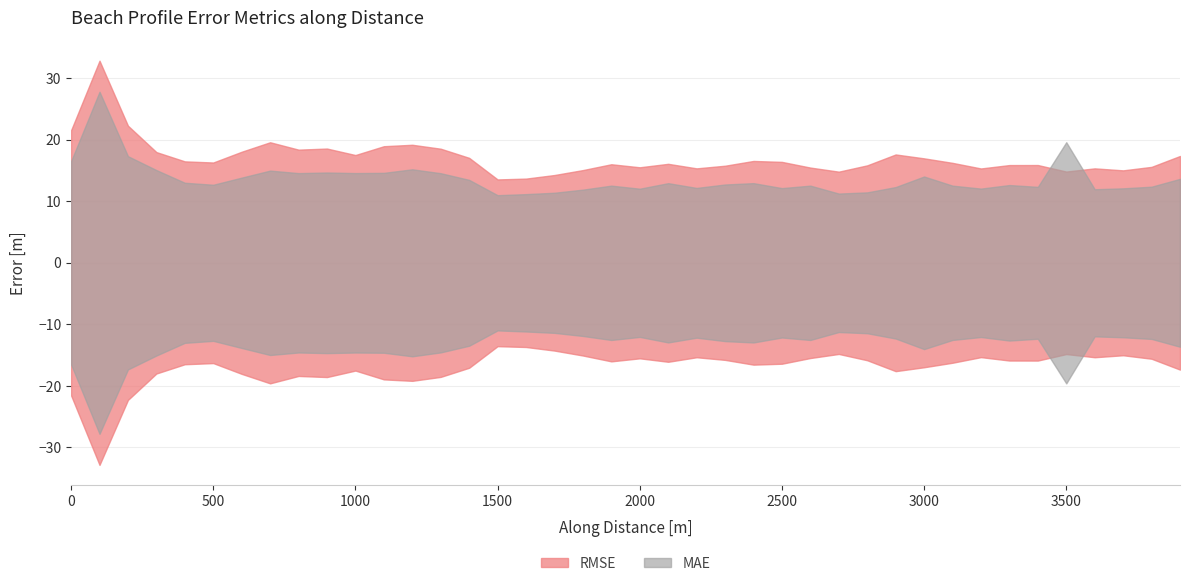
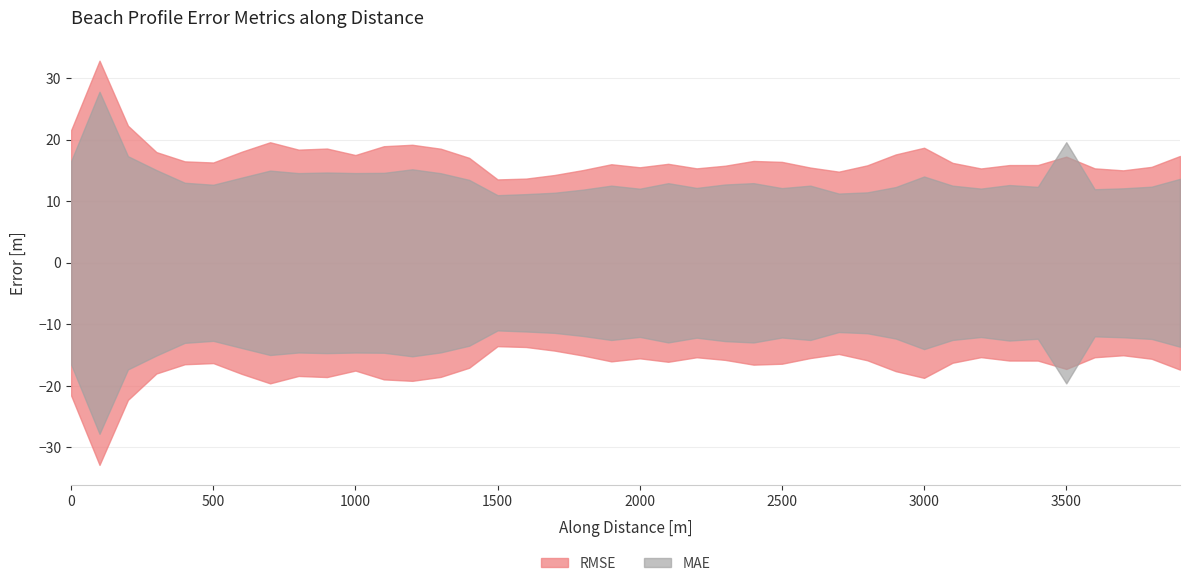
  {
    "RMSE": {
-     "3000": 17,
-     "3500": 15
+     "3000": 19,
+     "3500": 17
    }
  }
